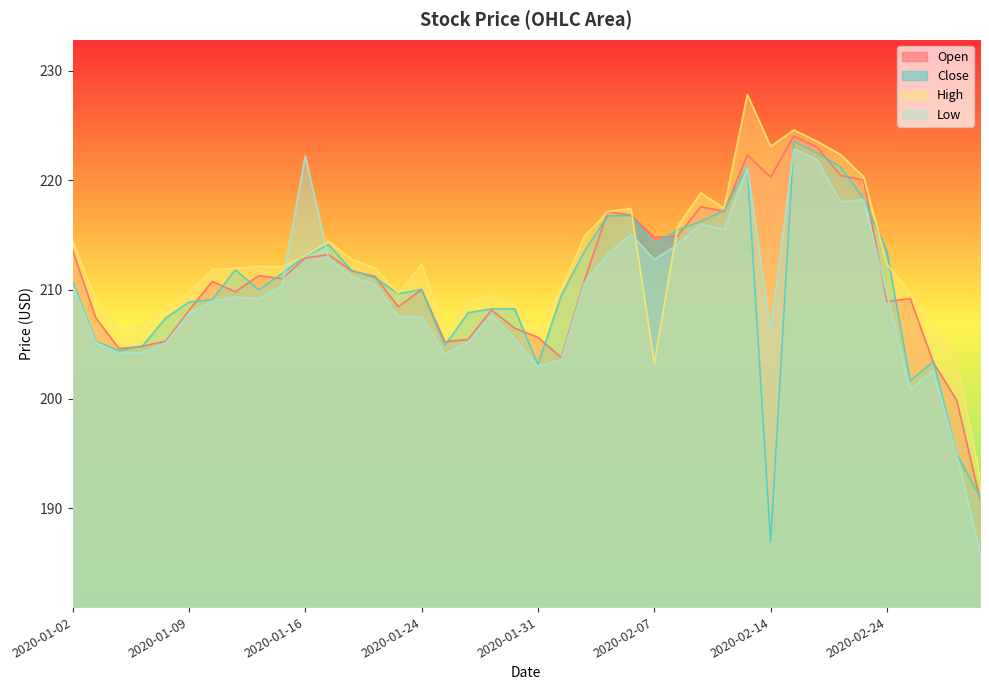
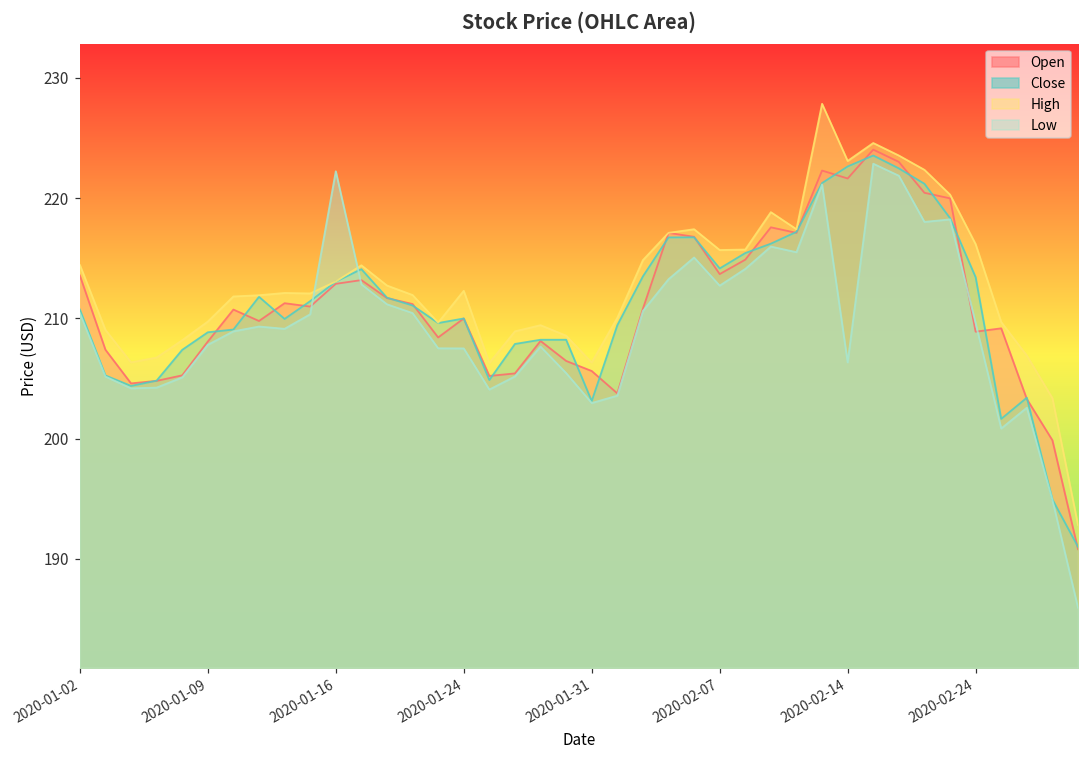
  {
    "Open": {
      "2020-01-02": 213.6,
      "2020-01-09": 208.1,
      "2020-01-31": 205.6,
-     "2020-02-07": 214.8,
-     "2020-02-14": 220.3,
+     "2020-02-07": 213.7,
+     "2020-02-14": 221.6,
      "2020-02-24": 208.9
    },
    "Close": {
      "2020-01-02": 210.7,
      "2020-01-09": 208.9,
      "2020-02-07": 214.2,
-     "2020-02-14": 186.9,
+     "2020-02-14": 222.6,
      "2020-02-24": 213.4
    },
    "High": {
      "2020-01-02": 214.5,
      "2020-01-09": 209.7,
      "2020-01-24": 212.3,
      "2020-01-31": 206.3,
-     "2020-02-07": 203.3,
+     "2020-02-07": 215.7,
      "2020-02-14": 223.1,
-     "2020-02-24": 212.3
+     "2020-02-24": 216.2
    },
    "Low": {
      "2020-01-02": 210.5,
      "2020-01-09": 207.8,
      "2020-01-16": 222.2,
      "2020-01-24": 207.5,
      "2020-02-07": 212.7,
      "2020-02-14": 206.4,
      "2020-02-24": 209.6
    }
  }
